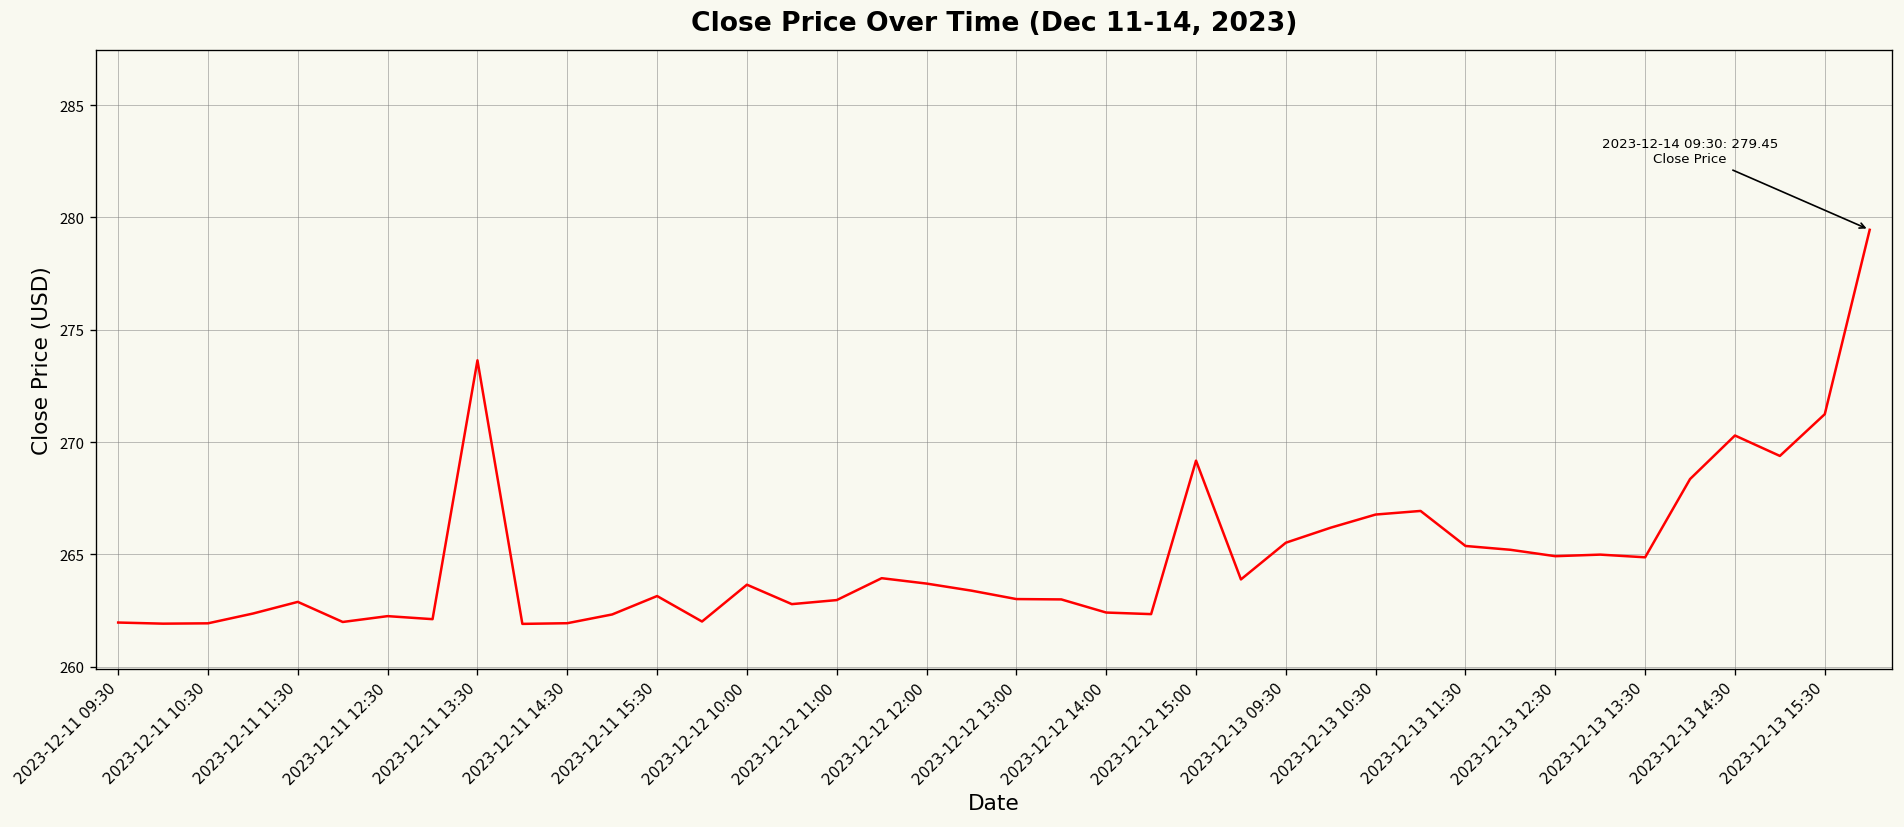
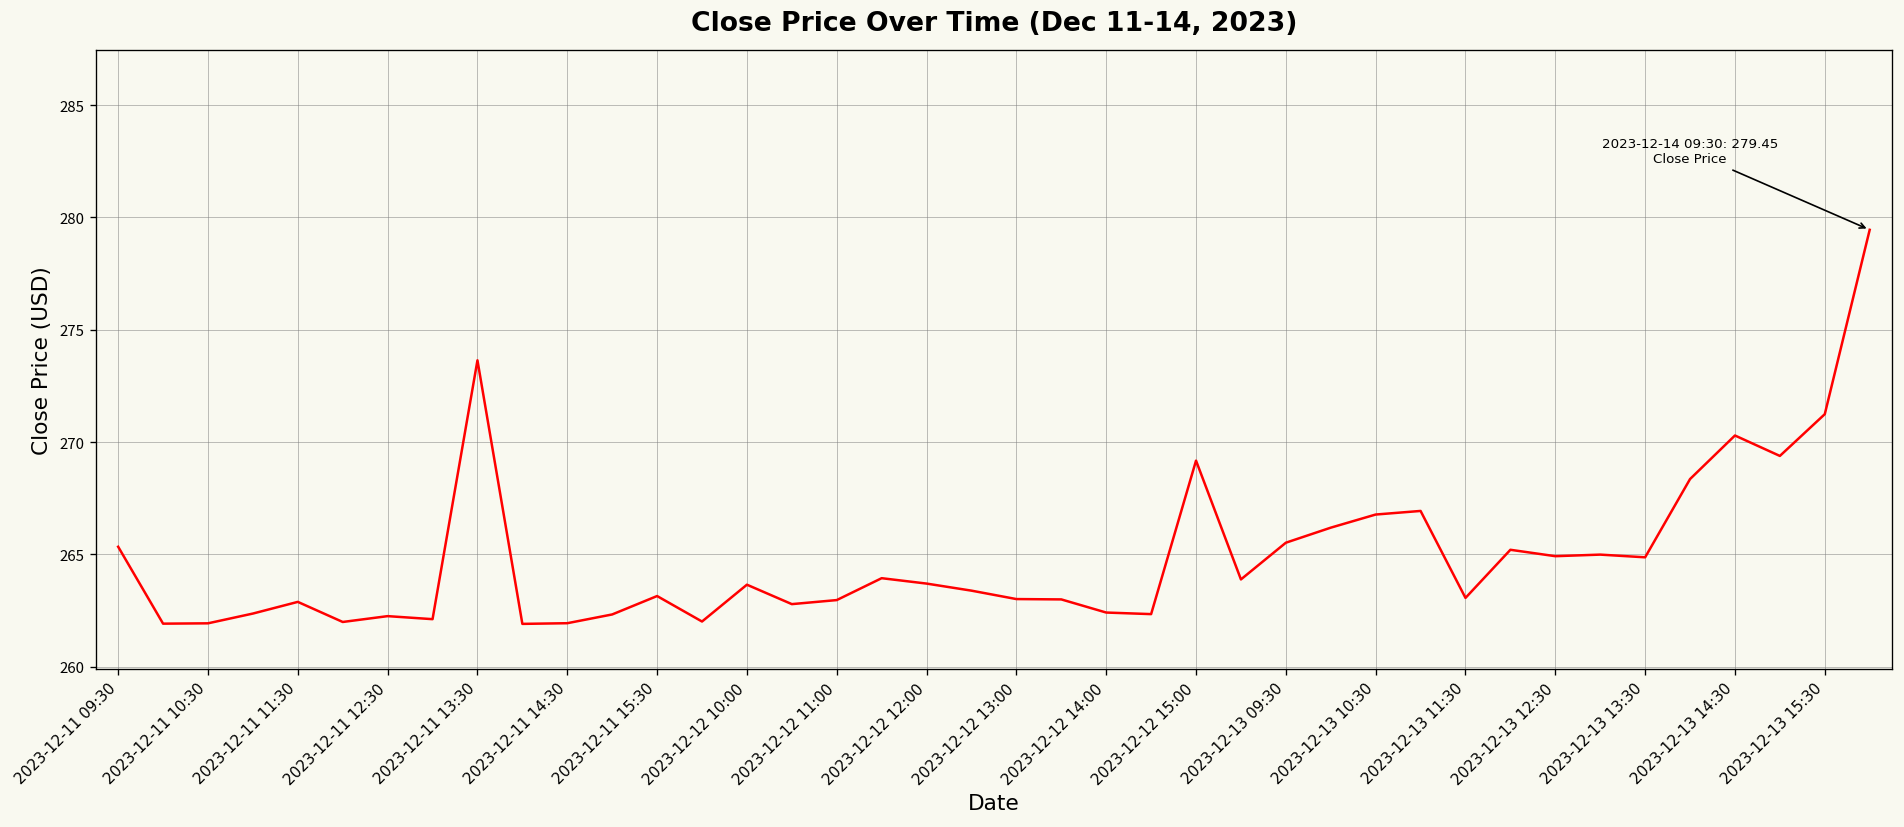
  {
-   "2023-12-11 09:30": 262.0,
+   "2023-12-11 09:30": 265.3,
    "2023-12-11 10:30": 261.9,
    "2023-12-11 11:30": 262.9,
    "2023-12-11 12:30": 262.2,
    "2023-12-11 13:30": 273.6,
    "2023-12-11 14:30": 261.9,
    "2023-12-11 15:30": 263.1,
    "2023-12-12 10:00": 263.6,
    "2023-12-12 11:00": 263.0,
    "2023-12-12 12:00": 263.7,
    "2023-12-12 13:00": 263.0,
    "2023-12-12 14:00": 262.4,
    "2023-12-12 15:00": 269.2,
    "2023-12-13 09:30": 265.5,
    "2023-12-13 10:30": 266.8,
-   "2023-12-13 11:30": 265.4,
+   "2023-12-13 11:30": 263.1,
    "2023-12-13 12:30": 264.9,
    "2023-12-13 13:30": 264.9,
    "2023-12-13 14:30": 270.3,
    "2023-12-13 15:30": 271.2
  }
